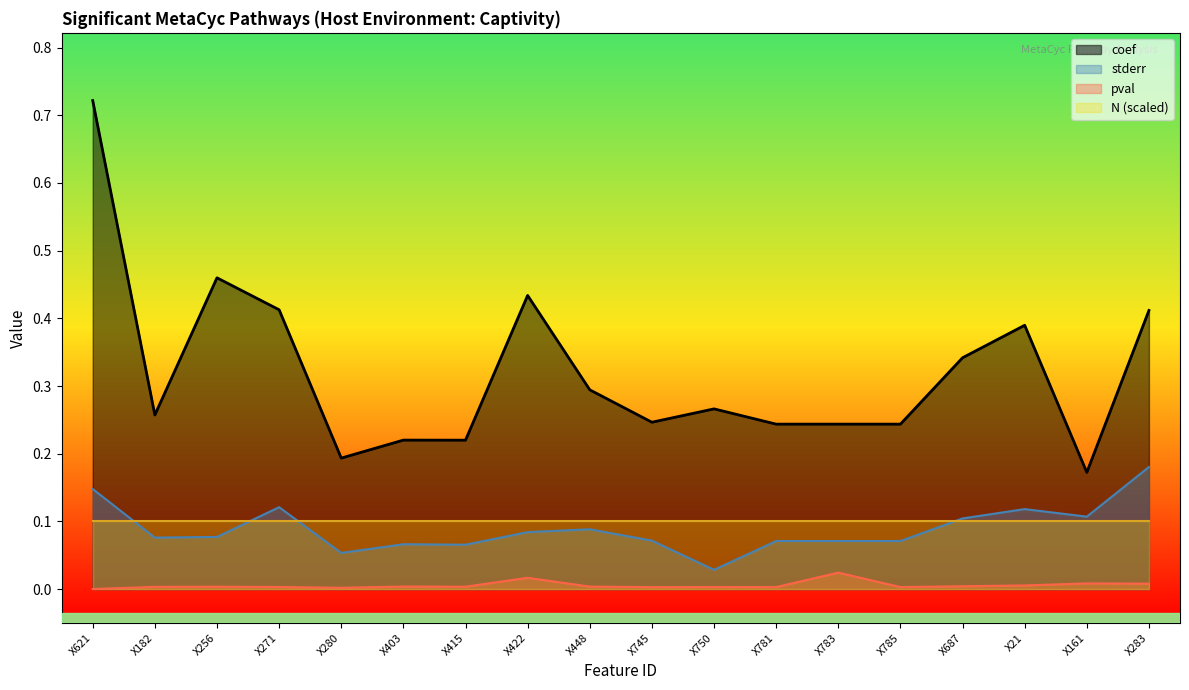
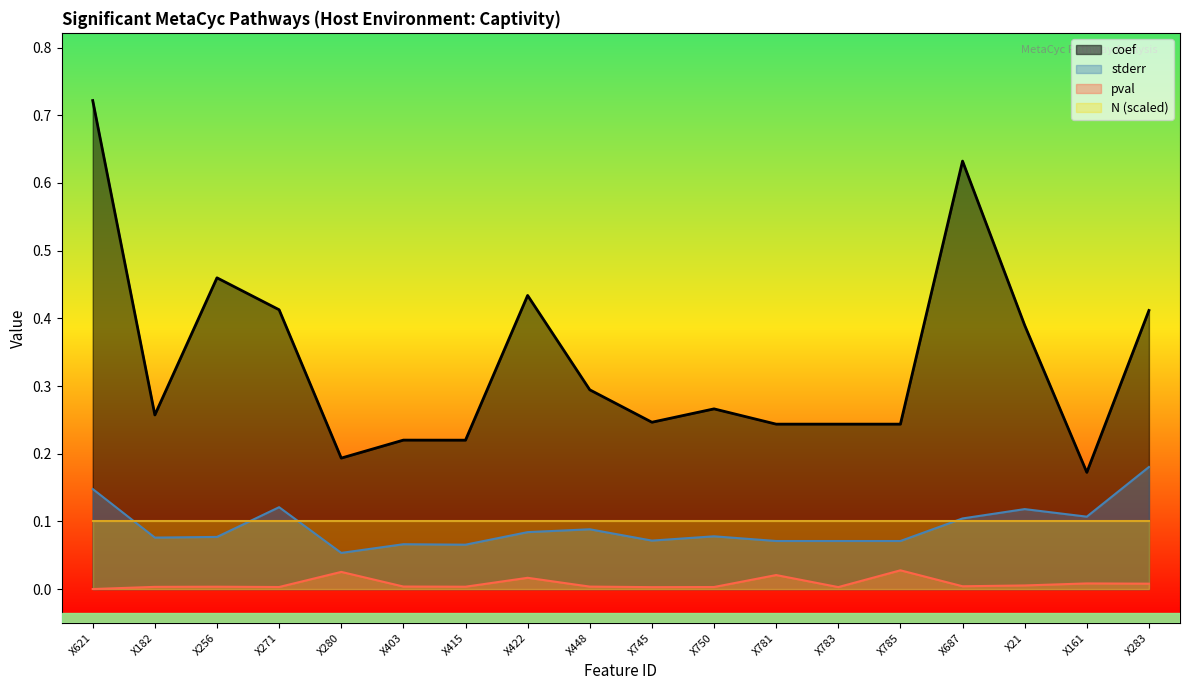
  {
    "coef": {
      "X621": 0.72,
      "X182": 0.26,
      "X256": 0.46,
      "X271": 0.41,
      "X280": 0.19,
      "X403": 0.22,
      "X415": 0.22,
      "X422": 0.43,
      "X448": 0.29,
      "X745": 0.25,
      "X750": 0.27,
      "X781": 0.24,
      "X783": 0.24,
      "X785": 0.24,
-     "X687": 0.34,
+     "X687": 0.63,
      "X21": 0.39,
      "X161": 0.17,
      "X283": 0.41
    },
    "stderr": {
      "X621": 0.15,
      "X182": 0.08,
      "X256": 0.08,
      "X271": 0.12,
      "X280": 0.05,
      "X403": 0.07,
      "X415": 0.07,
      "X422": 0.08,
      "X448": 0.09,
      "X745": 0.07,
-     "X750": 0.03,
+     "X750": 0.08,
      "X781": 0.07,
      "X783": 0.07,
      "X785": 0.07,
      "X687": 0.10,
      "X21": 0.12,
      "X161": 0.11,
      "X283": 0.18
    },
    "pval": {
      "X621": 0.00,
      "X182": 0.00,
      "X256": 0.00,
      "X271": 0.00,
-     "X280": 0.00,
+     "X280": 0.03,
      "X403": 0.00,
      "X415": 0.00,
      "X422": 0.02,
      "X448": 0.00,
      "X745": 0.00,
      "X750": 0.00,
-     "X781": 0.00,
-     "X783": 0.02,
-     "X785": 0.00,
+     "X781": 0.02,
+     "X783": 0.00,
+     "X785": 0.03,
      "X687": 0.00,
      "X21": 0.01,
      "X161": 0.01,
      "X283": 0.01
    },
    "N (scaled)": {
      "X621": 0.10,
      "X182": 0.10,
      "X256": 0.10,
      "X271": 0.10,
      "X280": 0.10,
      "X403": 0.10,
      "X415": 0.10,
      "X422": 0.10,
      "X448": 0.10,
      "X745": 0.10,
      "X750": 0.10,
      "X781": 0.10,
      "X783": 0.10,
      "X785": 0.10,
      "X687": 0.10,
      "X21": 0.10,
      "X161": 0.10,
      "X283": 0.10
    }
  }
